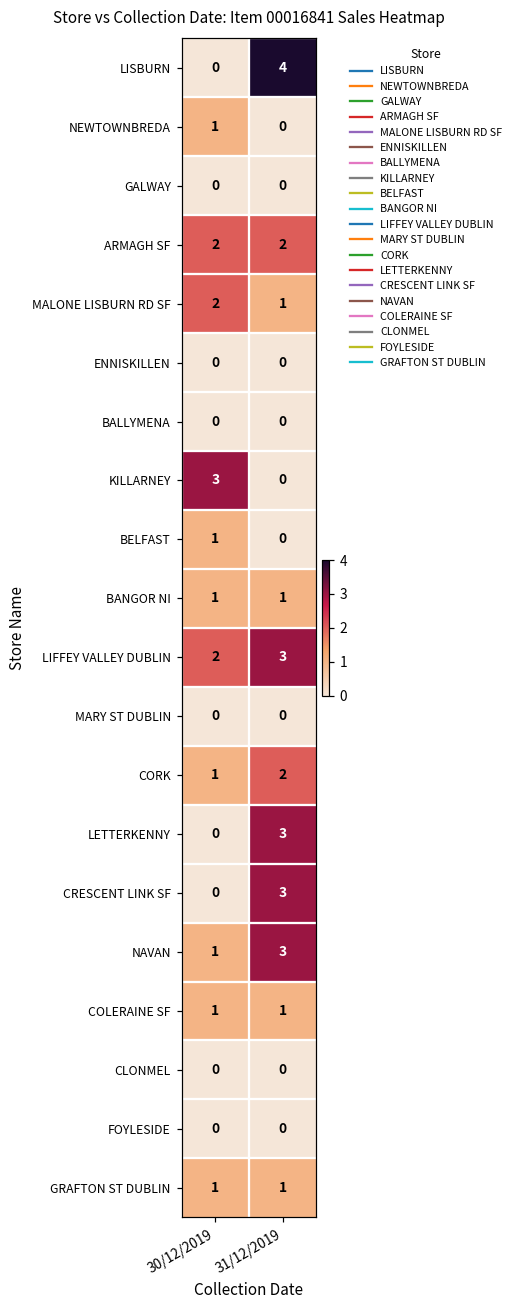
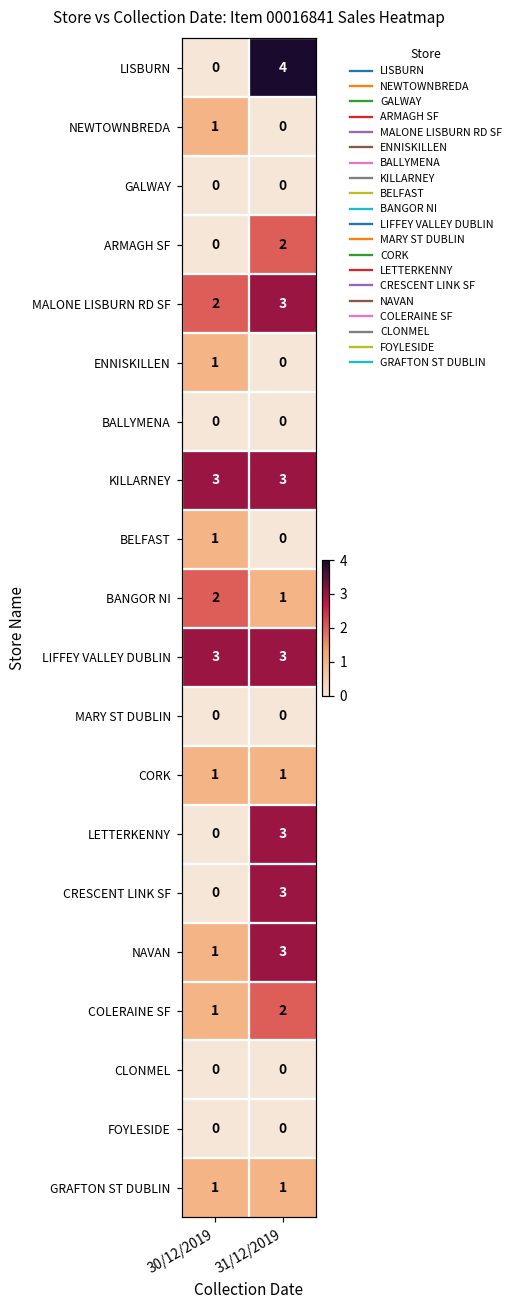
  {
    "LISBURN": {
      "30/12/2019": 0,
      "31/12/2019": 4
    },
    "NEWTOWNBREDA": {
      "30/12/2019": 1,
      "31/12/2019": 0
    },
    "GALWAY": {
      "30/12/2019": 0,
      "31/12/2019": 0
    },
    "ARMAGH SF": {
-     "30/12/2019": 2,
+     "30/12/2019": 0,
      "31/12/2019": 2
    },
    "MALONE LISBURN RD SF": {
      "30/12/2019": 2,
-     "31/12/2019": 1
+     "31/12/2019": 3
    },
    "ENNISKILLEN": {
-     "30/12/2019": 0,
+     "30/12/2019": 1,
      "31/12/2019": 0
    },
    "BALLYMENA": {
      "30/12/2019": 0,
      "31/12/2019": 0
    },
    "KILLARNEY": {
      "30/12/2019": 3,
-     "31/12/2019": 0
+     "31/12/2019": 3
    },
    "BELFAST": {
      "30/12/2019": 1,
      "31/12/2019": 0
    },
    "BANGOR NI": {
-     "30/12/2019": 1,
+     "30/12/2019": 2,
      "31/12/2019": 1
    },
    "LIFFEY VALLEY DUBLIN": {
-     "30/12/2019": 2,
+     "30/12/2019": 3,
      "31/12/2019": 3
    },
    "MARY ST DUBLIN": {
      "30/12/2019": 0,
      "31/12/2019": 0
    },
    "CORK": {
      "30/12/2019": 1,
-     "31/12/2019": 2
+     "31/12/2019": 1
    },
    "LETTERKENNY": {
      "30/12/2019": 0,
      "31/12/2019": 3
    },
    "CRESCENT LINK SF": {
      "30/12/2019": 0,
      "31/12/2019": 3
    },
    "NAVAN": {
      "30/12/2019": 1,
      "31/12/2019": 3
    },
    "COLERAINE SF": {
      "30/12/2019": 1,
-     "31/12/2019": 1
+     "31/12/2019": 2
    },
    "CLONMEL": {
      "30/12/2019": 0,
      "31/12/2019": 0
    },
    "FOYLESIDE": {
      "30/12/2019": 0,
      "31/12/2019": 0
    },
    "GRAFTON ST DUBLIN": {
      "30/12/2019": 1,
      "31/12/2019": 1
    }
  }
